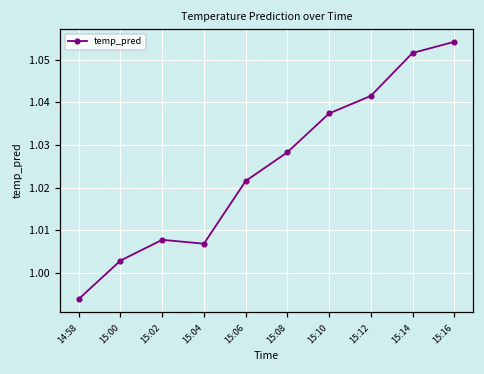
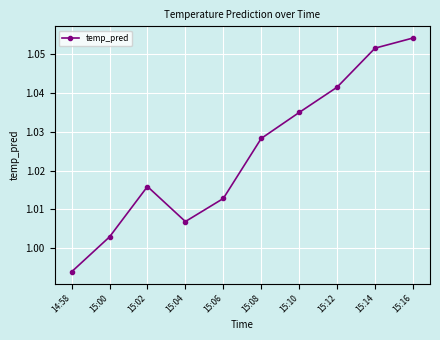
  {
    "14:58": 0.994,
    "15:00": 1.003,
-   "15:02": 1.008,
+   "15:02": 1.016,
    "15:04": 1.007,
-   "15:06": 1.022,
+   "15:06": 1.013,
    "15:08": 1.028,
-   "15:10": 1.037,
+   "15:10": 1.035,
    "15:12": 1.042,
    "15:14": 1.052,
    "15:16": 1.054
  }
